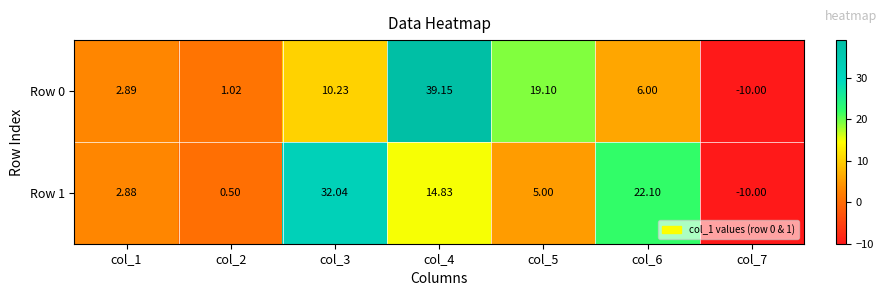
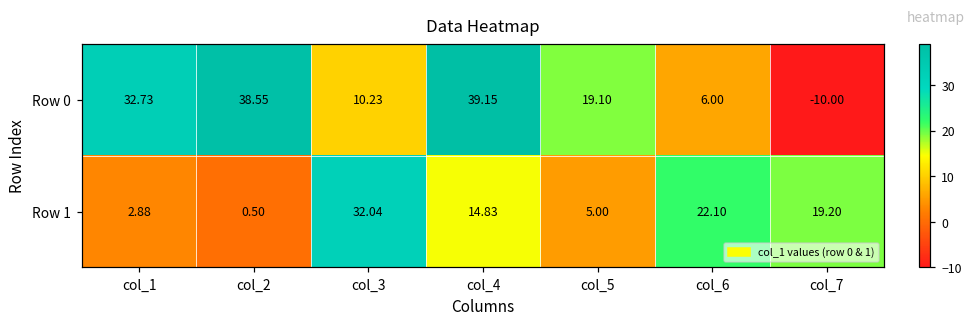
  {
    "Row 0": {
-     "col_1": 2.89,
-     "col_2": 1.02,
+     "col_1": 32.73,
+     "col_2": 38.55,
      "col_3": 10.23,
      "col_4": 39.15,
      "col_5": 19.10,
      "col_6": 6.00,
      "col_7": -10.00
    },
    "Row 1": {
      "col_1": 2.88,
      "col_2": 0.50,
      "col_3": 32.04,
      "col_4": 14.83,
      "col_5": 5.00,
      "col_6": 22.10,
-     "col_7": -10.00
+     "col_7": 19.20
    }
  }
